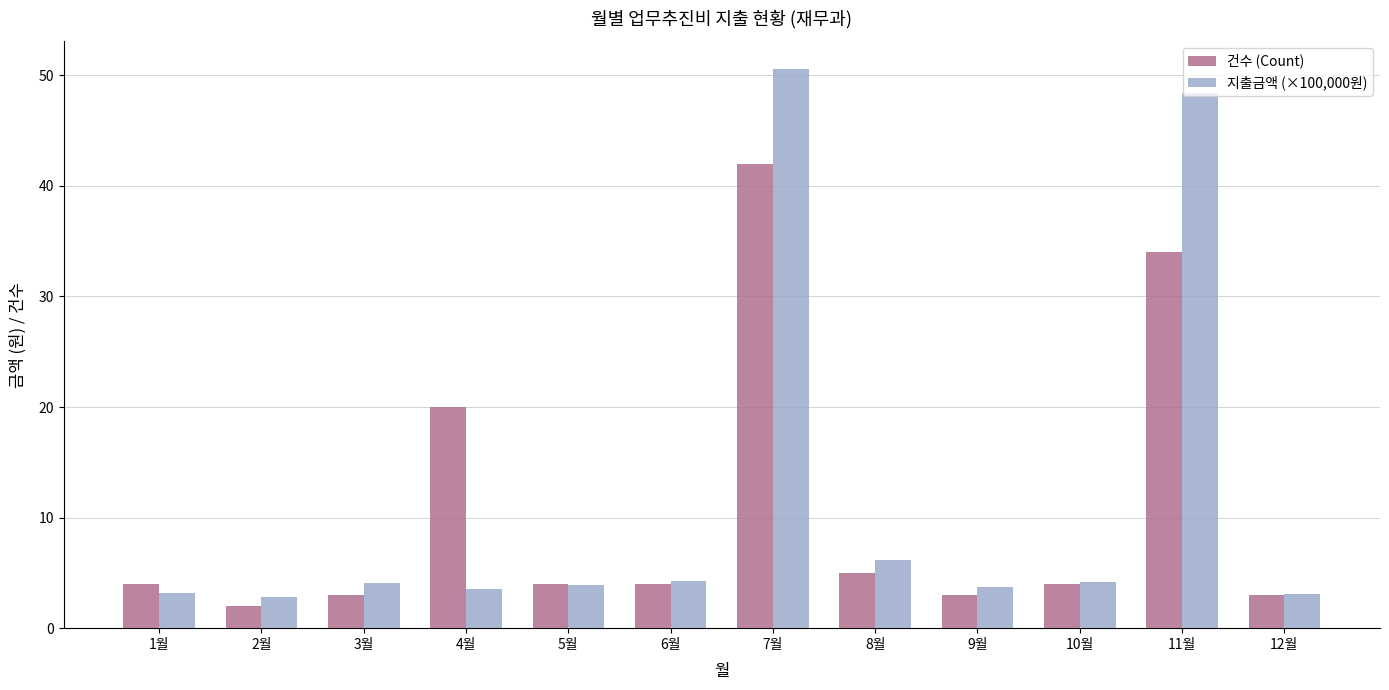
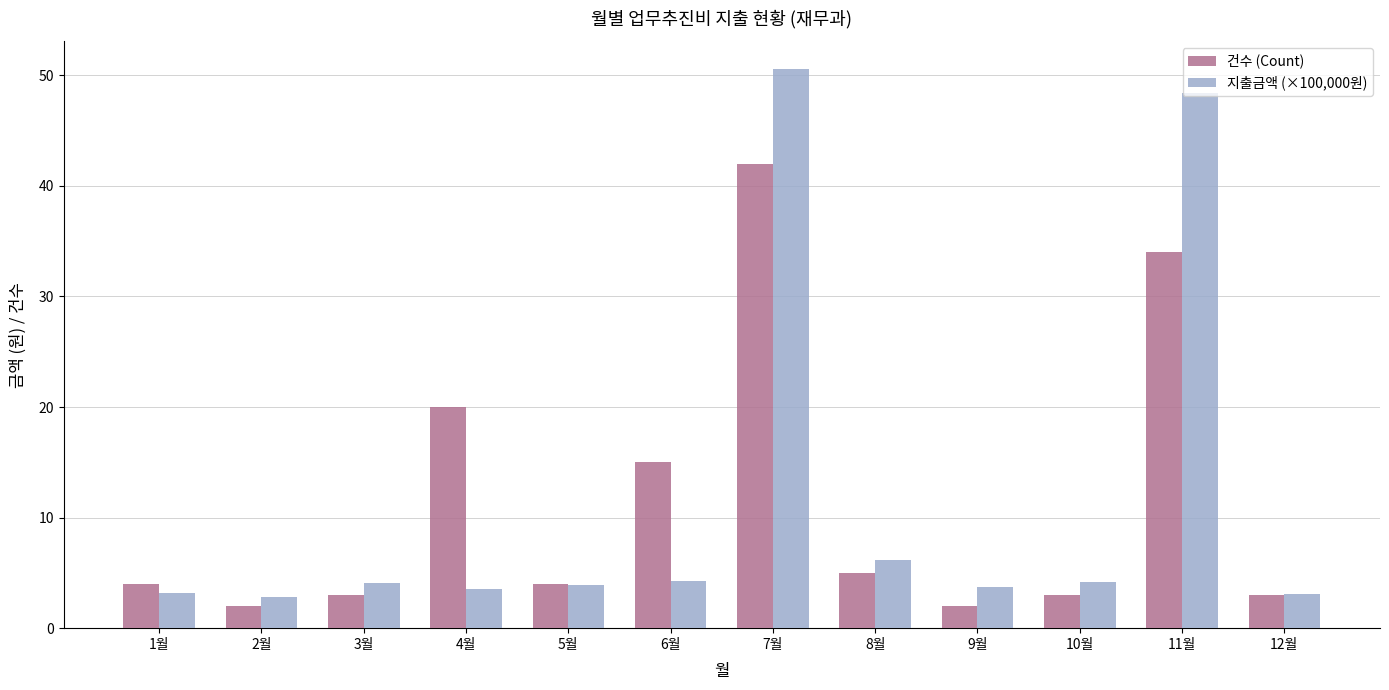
  {
    "건수 (Count)": {
      "1월": 4,
      "2월": 2,
      "3월": 3,
      "4월": 20,
      "5월": 4,
-     "6월": 4,
+     "6월": 15,
      "7월": 42,
      "8월": 5,
-     "9월": 3,
-     "10월": 4,
+     "9월": 2,
+     "10월": 3,
      "11월": 34,
      "12월": 3
    },
    "지출금액 (×100,000원)": {
      "1월": 3,
      "2월": 3,
      "3월": 4,
      "4월": 3.5,
      "5월": 4,
      "6월": 4.3,
      "7월": 50.5,
      "8월": 6,
      "9월": 3.7,
      "10월": 4,
      "12월": 3
    }
  }
